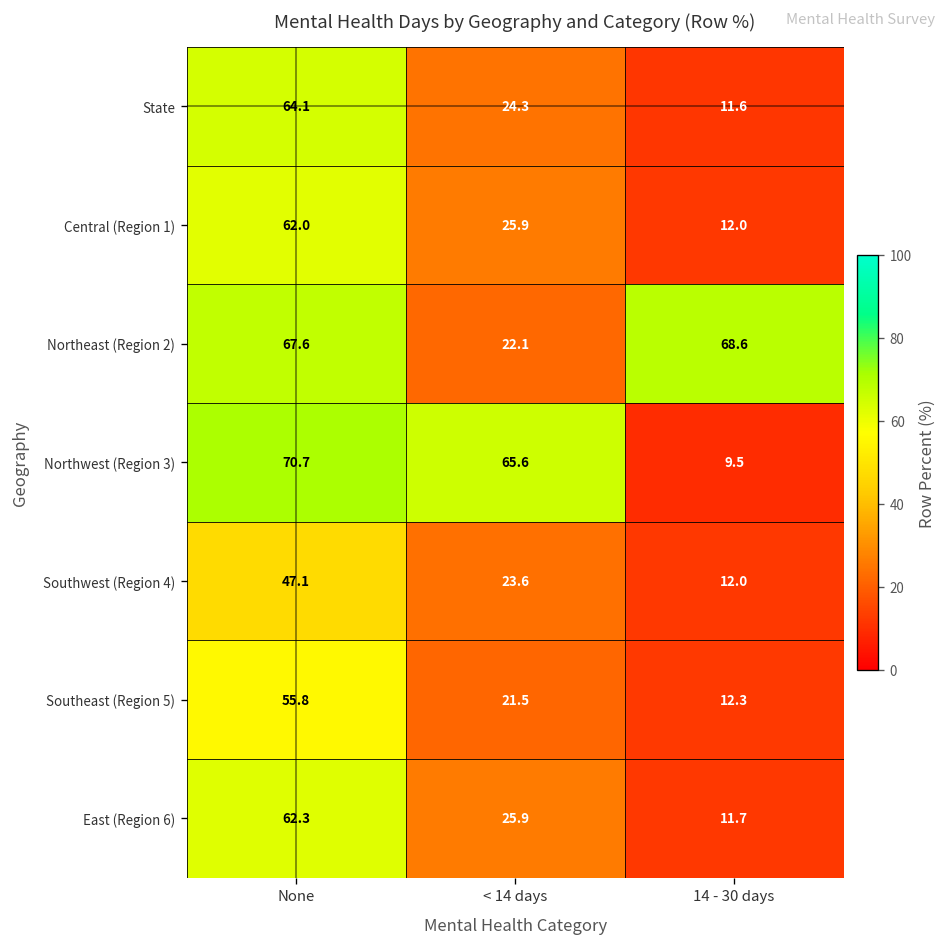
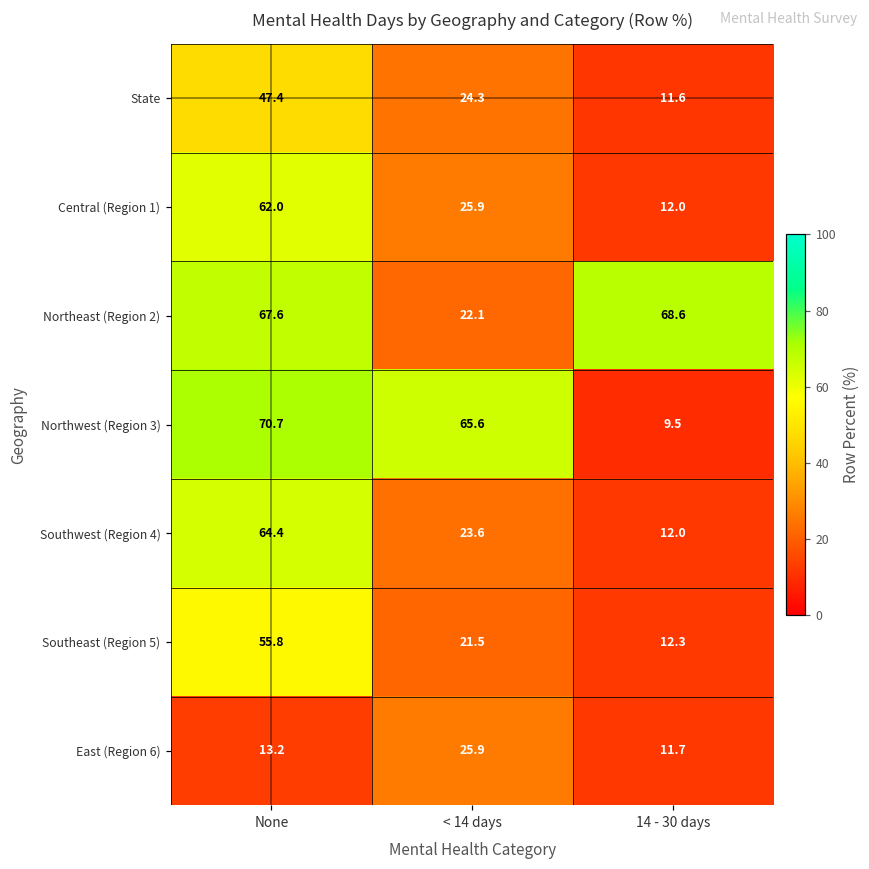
  {
    "State": {
-     "None": 64.1,
+     "None": 47.4,
      "< 14 days": 24.3,
      "14 - 30 days": 11.6
    },
    "Central (Region 1)": {
      "None": 62.0,
      "< 14 days": 25.9,
      "14 - 30 days": 12.0
    },
    "Northeast (Region 2)": {
      "None": 67.6,
      "< 14 days": 22.1,
      "14 - 30 days": 68.6
    },
    "Northwest (Region 3)": {
      "None": 70.7,
      "< 14 days": 65.6,
      "14 - 30 days": 9.5
    },
    "Southwest (Region 4)": {
-     "None": 47.1,
+     "None": 64.4,
      "< 14 days": 23.6,
      "14 - 30 days": 12.0
    },
    "Southeast (Region 5)": {
      "None": 55.8,
      "< 14 days": 21.5,
      "14 - 30 days": 12.3
    },
    "East (Region 6)": {
-     "None": 62.3,
+     "None": 13.2,
      "< 14 days": 25.9,
      "14 - 30 days": 11.7
    }
  }
